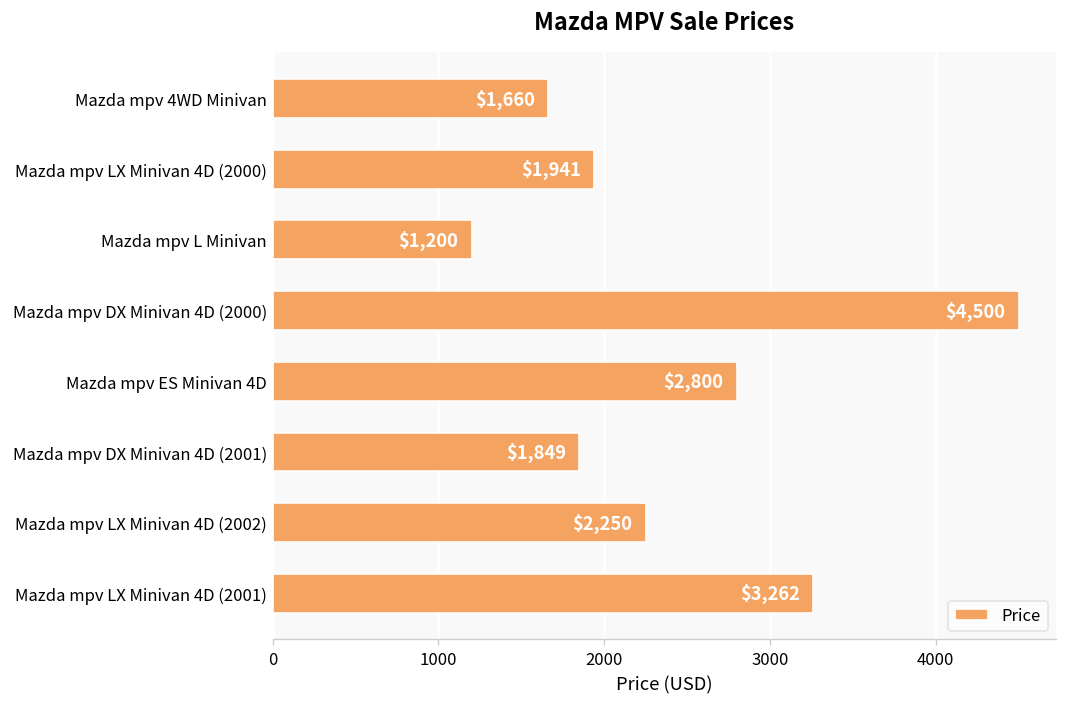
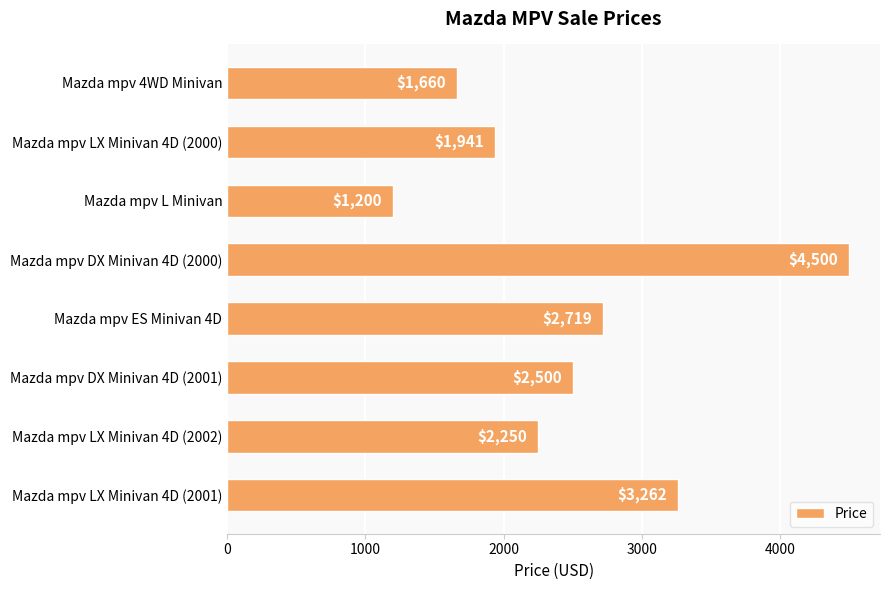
  {
    "Mazda mpv 4WD Minivan": "$1,660",
    "Mazda mpv LX Minivan 4D (2000)": "$1,941",
    "Mazda mpv L Minivan": "$1,200",
    "Mazda mpv DX Minivan 4D (2000)": "$4,500",
-   "Mazda mpv ES Minivan 4D": "$2,800",
-   "Mazda mpv DX Minivan 4D (2001)": "$1,849",
+   "Mazda mpv ES Minivan 4D": "$2,719",
+   "Mazda mpv DX Minivan 4D (2001)": "$2,500",
    "Mazda mpv LX Minivan 4D (2002)": "$2,250",
    "Mazda mpv LX Minivan 4D (2001)": "$3,262"
  }
